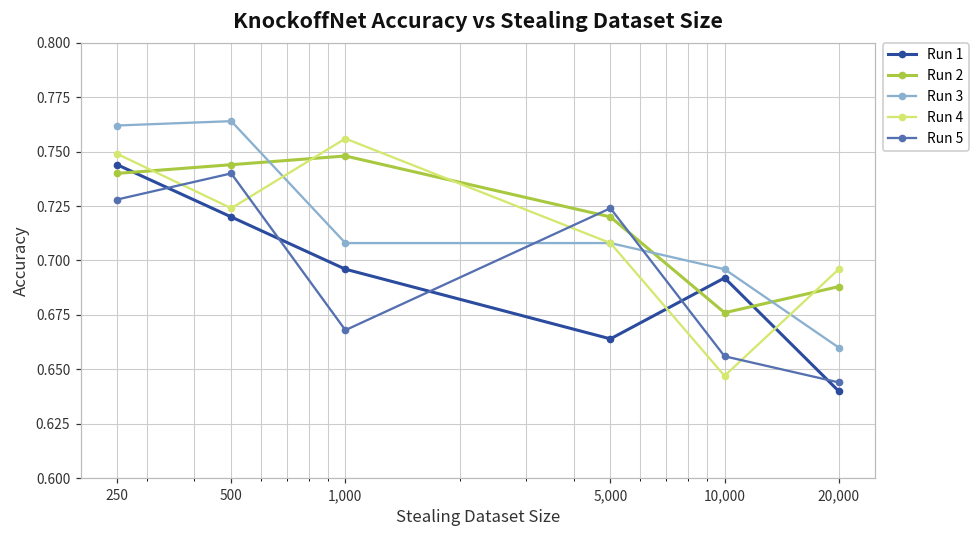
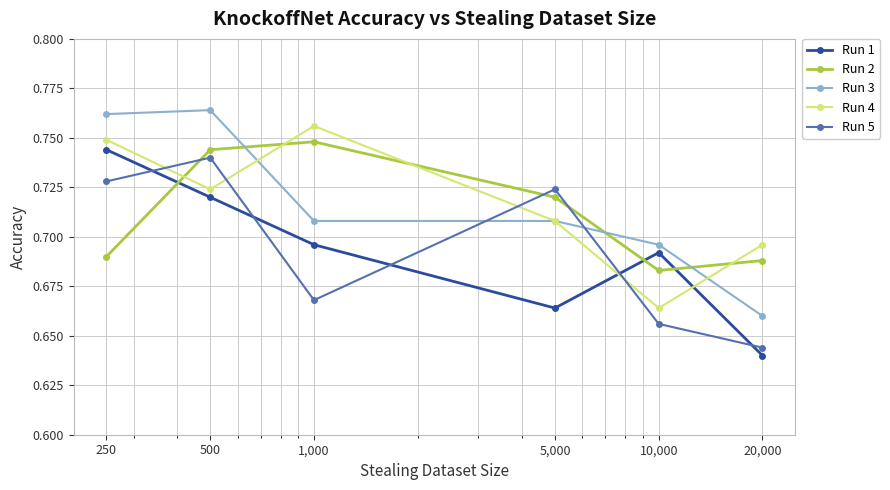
  {
    "Run 2": {
-     "250": 0.74,
+     "250": 0.69,
      "500": 0.744,
      "1,000": 0.748,
      "5,000": 0.720,
-     "10,000": 0.676,
+     "10,000": 0.683,
      "20,000": 0.688
    },
    "Run 3": {
      "250": 0.762,
      "500": 0.764,
      "1,000": 0.708,
      "10,000": 0.696,
      "20,000": 0.660
    },
    "Run 4": {
      "250": 0.749,
      "500": 0.724,
      "1,000": 0.756,
-     "10,000": 0.647,
+     "10,000": 0.664,
      "20,000": 0.696
    }
  }
